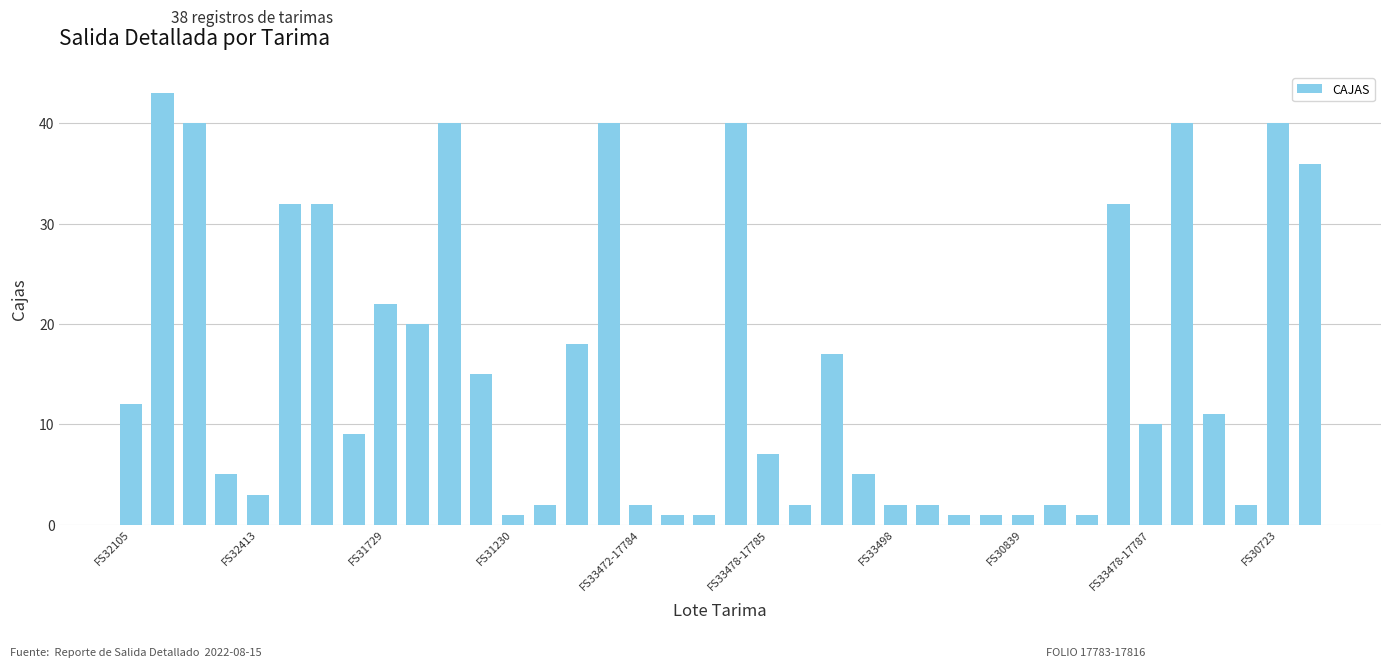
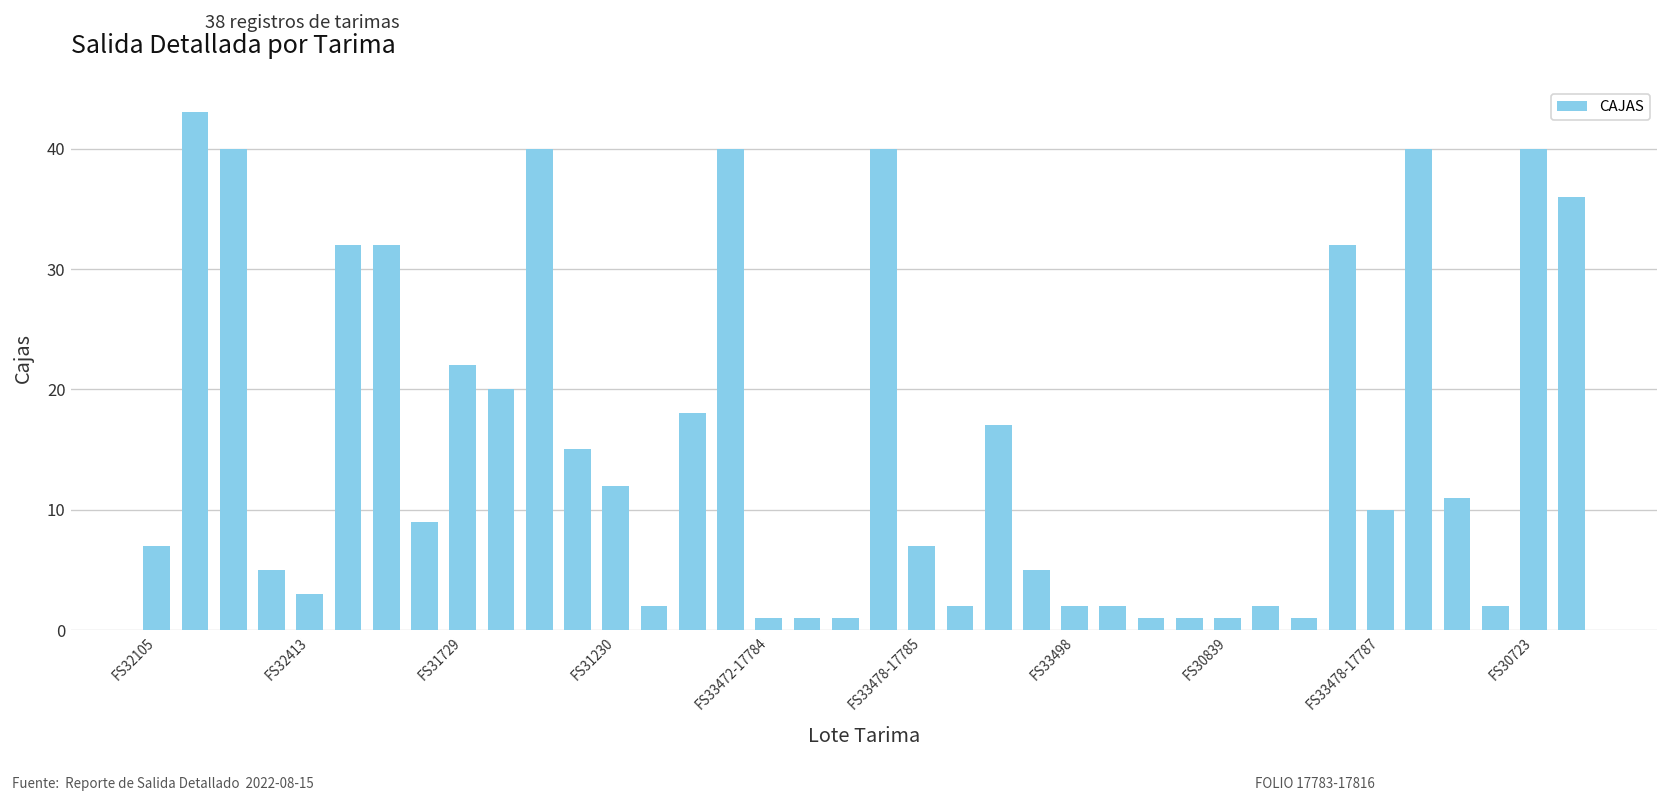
  {
-   "FS32105": 12,
+   "FS32105": 7,
    "FS32413": 3,
    "FS31729": 22,
-   "FS31230": 1,
-   "FS33472-17784": 2,
+   "FS31230": 12,
+   "FS33472-17784": 1,
    "FS33478-17785": 7,
    "FS33498": 2,
    "FS30839": 1,
    "FS33478-17787": 10,
    "FS30723": 40
  }
